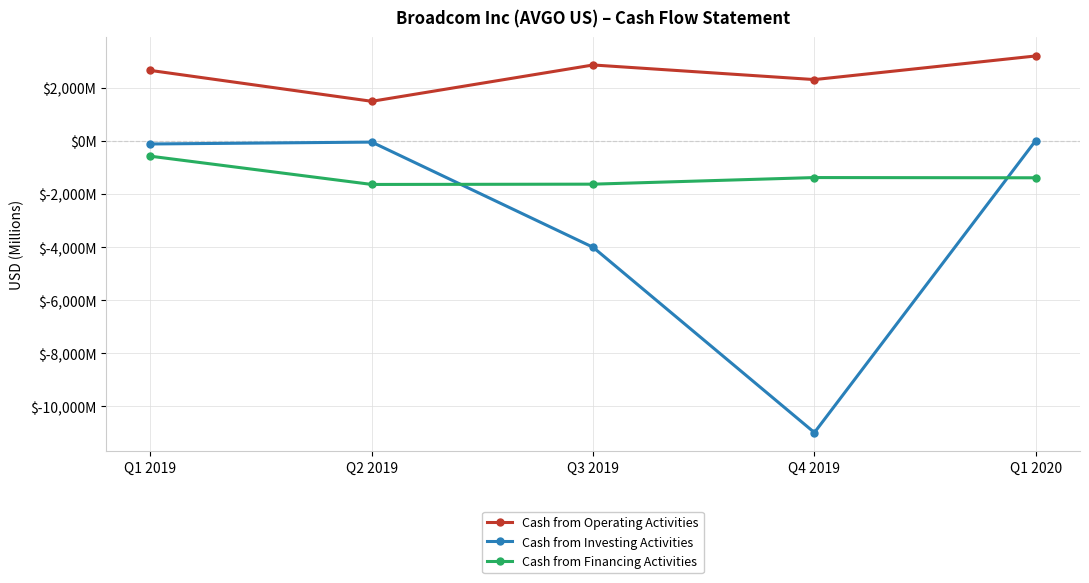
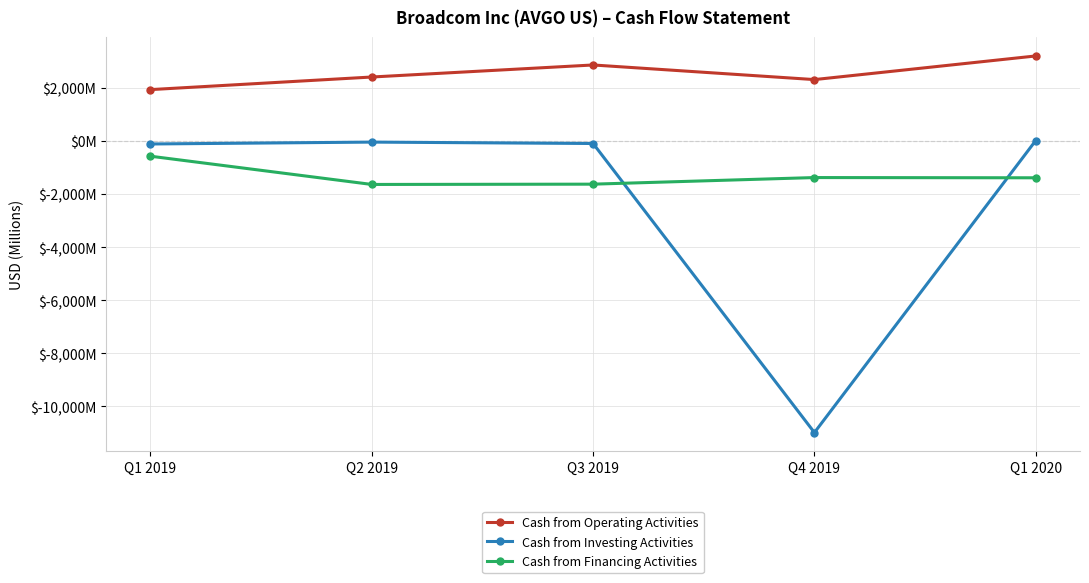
  {
    "Cash from Operating Activities": {
-     "Q1 2019": "$2,700,000,000",
-     "Q2 2019": "$1,500,000,000",
+     "Q1 2019": "$1,900,000,000",
+     "Q2 2019": "$2,400,000,000",
      "Q3 2019": "$2,900,000,000",
      "Q4 2019": "$2,300,000,000",
      "Q1 2020": "$3,200,000,000"
    },
    "Cash from Investing Activities": {
      "Q1 2019": "$-100,000,000",
      "Q2 2019": "$0",
-     "Q3 2019": "$-4,000,000,000",
+     "Q3 2019": "$-100,000,000",
      "Q4 2019": "$-11,000,000,000",
      "Q1 2020": "$0"
    },
    "Cash from Financing Activities": {
      "Q1 2019": "$-600,000,000",
      "Q2 2019": "$-1,600,000,000",
      "Q3 2019": "$-1,600,000,000",
      "Q4 2019": "$-1,400,000,000",
      "Q1 2020": "$-1,400,000,000"
    }
  }
